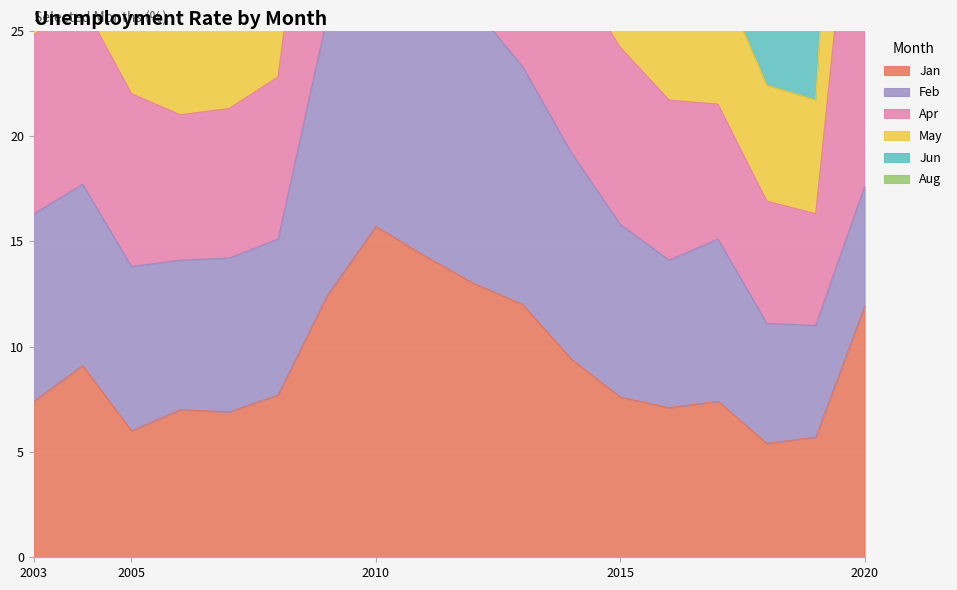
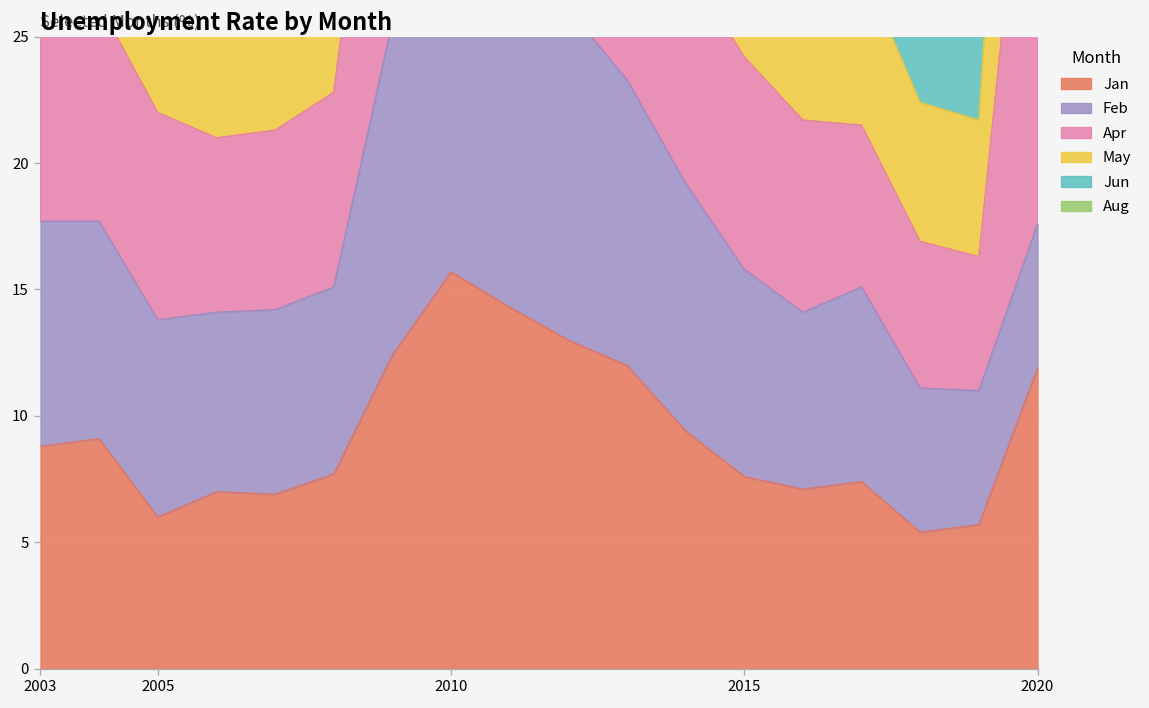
  {
    "Jan": {
-     "2003": 7.4,
+     "2003": 8.8,
      "2005": 6.0,
      "2010": 15.7,
      "2015": 7.6,
      "2020": 11.9
    },
    "Feb": {
      "2003": 8.9,
      "2005": 7.8,
      "2015": 8.2,
      "2020": 5.7
    },
    "Apr": {
      "2005": 8.2,
      "2015": 8.4
    }
  }
